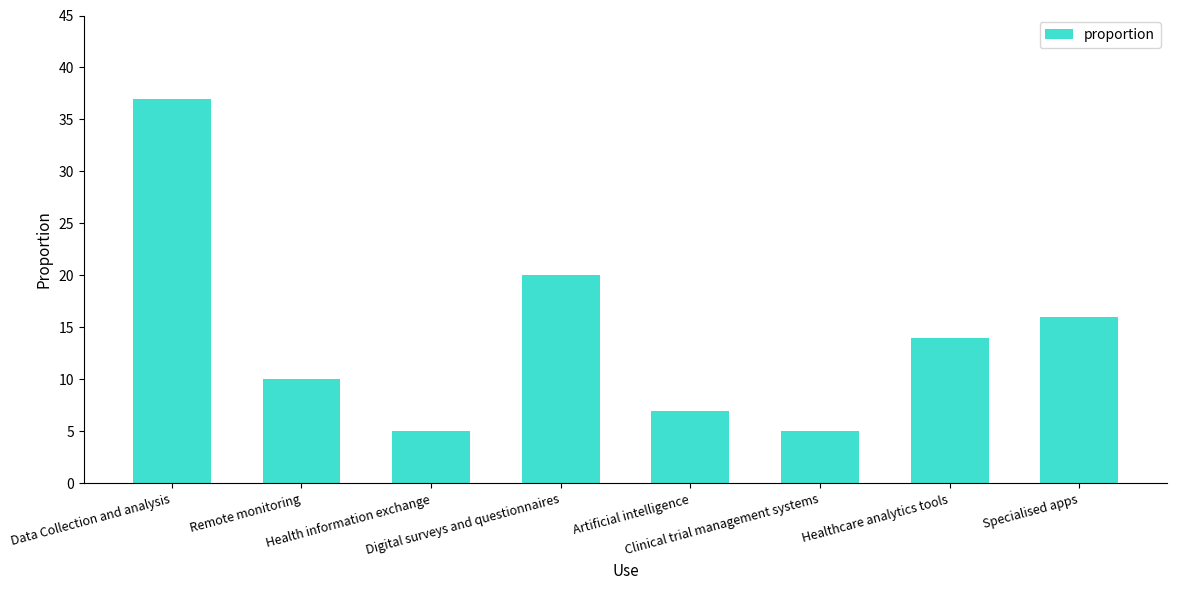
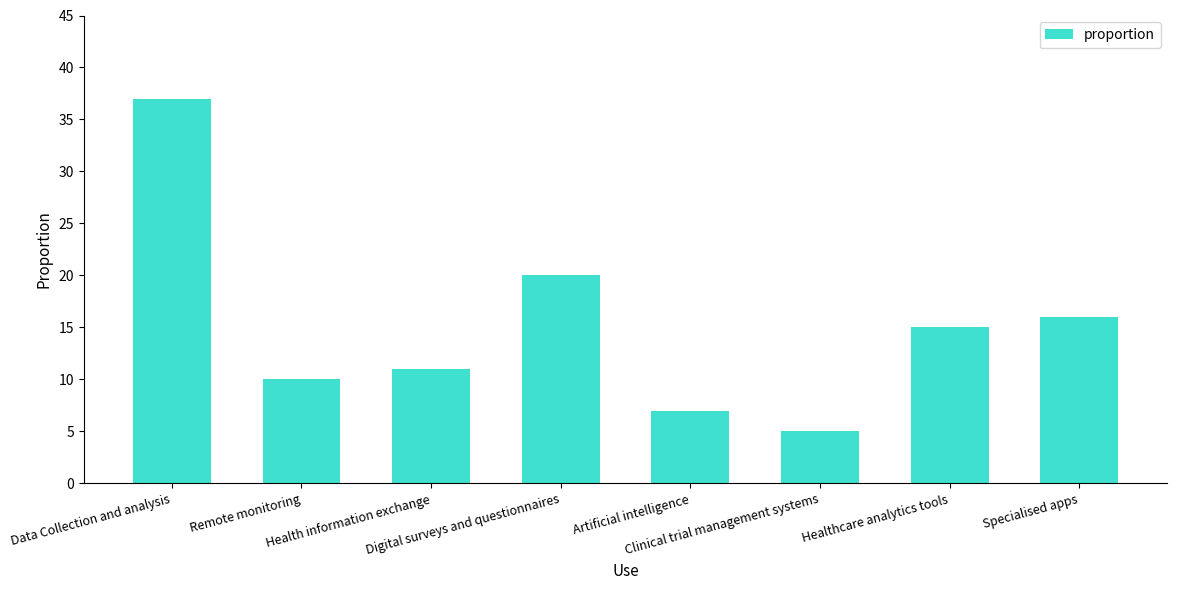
  {
    "Data Collection and analysis": 37,
    "Remote monitoring": 10,
-   "Health information exchange": 5,
+   "Health information exchange": 11,
    "Digital surveys and questionnaires": 20,
    "Artificial intelligence": 7,
    "Clinical trial management systems": 5,
-   "Healthcare analytics tools": 14,
+   "Healthcare analytics tools": 15,
    "Specialised apps": 16
  }
